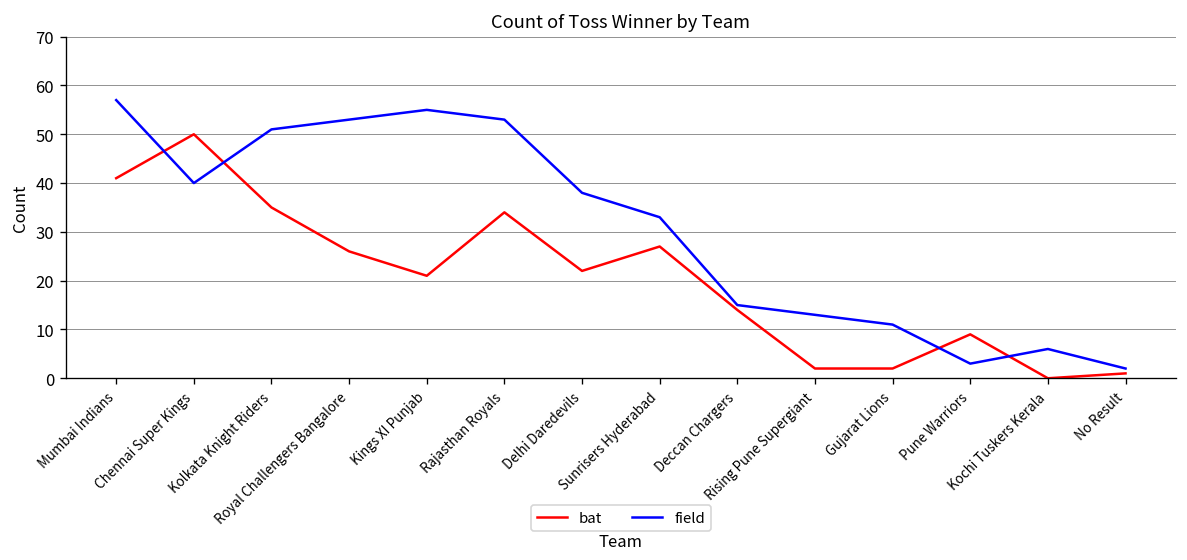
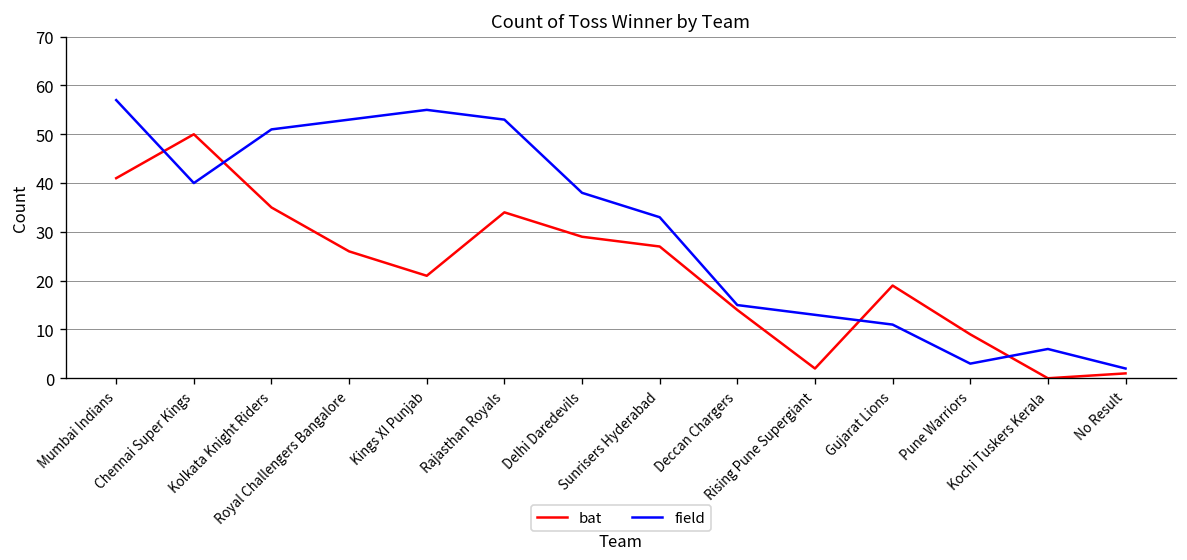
  {
    "bat": {
      "Mumbai Indians": 41,
      "Chennai Super Kings": 50,
      "Kolkata Knight Riders": 35,
      "Royal Challengers Bangalore": 26,
      "Kings XI Punjab": 21,
      "Rajasthan Royals": 34,
-     "Delhi Daredevils": 22,
+     "Delhi Daredevils": 29,
      "Sunrisers Hyderabad": 27,
      "Deccan Chargers": 14,
      "Rising Pune Supergiant": 2,
-     "Gujarat Lions": 2,
+     "Gujarat Lions": 19,
      "Pune Warriors": 9,
      "Kochi Tuskers Kerala": 0,
      "No Result": 1
    },
    "field": {
      "Mumbai Indians": 57,
      "Chennai Super Kings": 40,
      "Kolkata Knight Riders": 51,
      "Royal Challengers Bangalore": 53,
      "Kings XI Punjab": 55,
      "Rajasthan Royals": 53,
      "Delhi Daredevils": 38,
      "Sunrisers Hyderabad": 33,
      "Deccan Chargers": 15,
      "Rising Pune Supergiant": 13,
      "Gujarat Lions": 11,
      "Pune Warriors": 3,
      "Kochi Tuskers Kerala": 6,
      "No Result": 2
    }
  }
